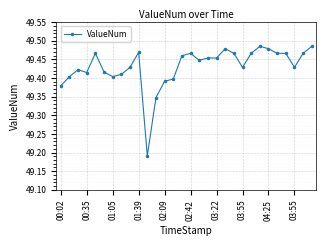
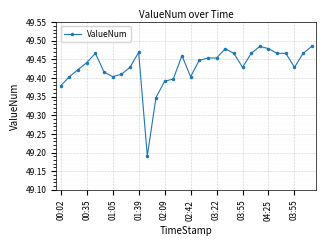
  {
    "00:02": 49.38,
-   "00:35": 49.41,
+   "00:35": 49.44,
    "01:05": 49.40,
    "01:39": 49.47,
    "02:09": 49.39,
-   "02:42": 49.47,
+   "02:42": 49.40,
    "03:22": 49.45,
    "04:25": 49.48
  }
